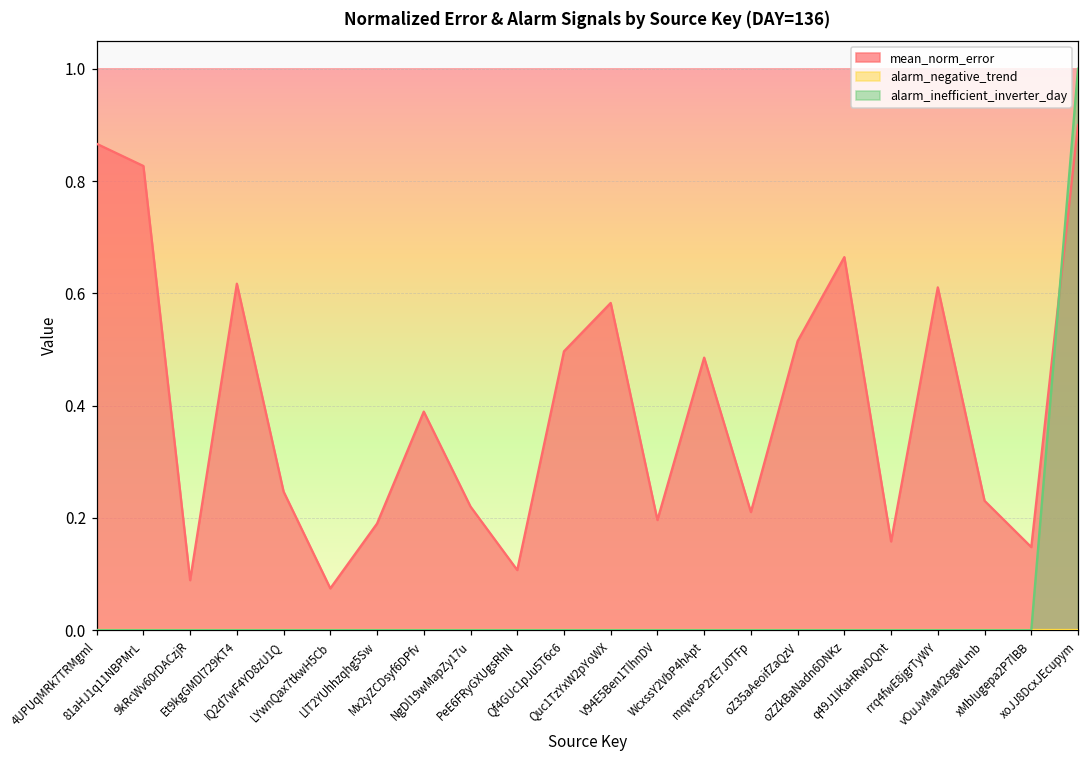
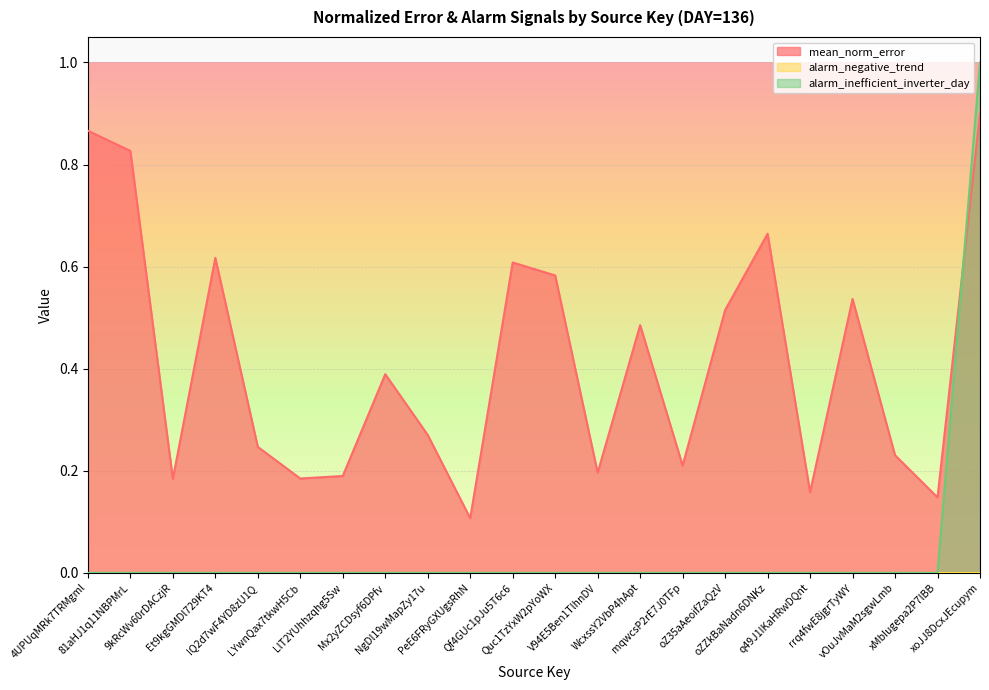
  {
    "mean_norm_error": {
      "4UPUqMRk7TRMgml": 0.87,
      "81aHJ1q11NBPMrL": 0.83,
-     "9kRcWv60rDACzjR": 0.09,
+     "9kRcWv60rDACzjR": 0.18,
      "Et9kgGMDl729KT4": 0.62,
      "IQ2d7wF4YD8zU1Q": 0.25,
-     "LYwnQax7tkwH5Cb": 0.07,
+     "LYwnQax7tkwH5Cb": 0.18,
      "LlT2YUhhzqhg5Sw": 0.19,
      "Mx2yZCDsyf6DPfv": 0.39,
-     "NgDl19wMapZy17u": 0.22,
+     "NgDl19wMapZy17u": 0.27,
      "PeE6FRyGXUgsRhN": 0.11,
-     "Qf4GUc1pJu5T6c6": 0.50,
+     "Qf4GUc1pJu5T6c6": 0.61,
      "Quc1TzYxW2pYoWX": 0.58,
      "V94E5Ben1TlhnDV": 0.20,
      "WcxssY2VbP4hApt": 0.49,
      "mqwcsP2rE7J0TFp": 0.21,
      "oZ35aAeoifZaQzV": 0.51,
      "oZZkBaNadn6DNKz": 0.66,
      "q49J1IKaHRwDQnt": 0.16,
-     "rrq4fwE8jgrTyWY": 0.61,
+     "rrq4fwE8jgrTyWY": 0.54,
      "vOuJvMaM2sgwLmb": 0.23,
      "xMbIugepa2P7lBB": 0.15,
      "xoJJ8DcxJEcupym": 0.90
    },
    "alarm_negative_trend": {
      "xoJJ8DcxJEcupym": 0.00
    },
    "alarm_inefficient_inverter_day": {
      "xoJJ8DcxJEcupym": 1.00
    }
  }
